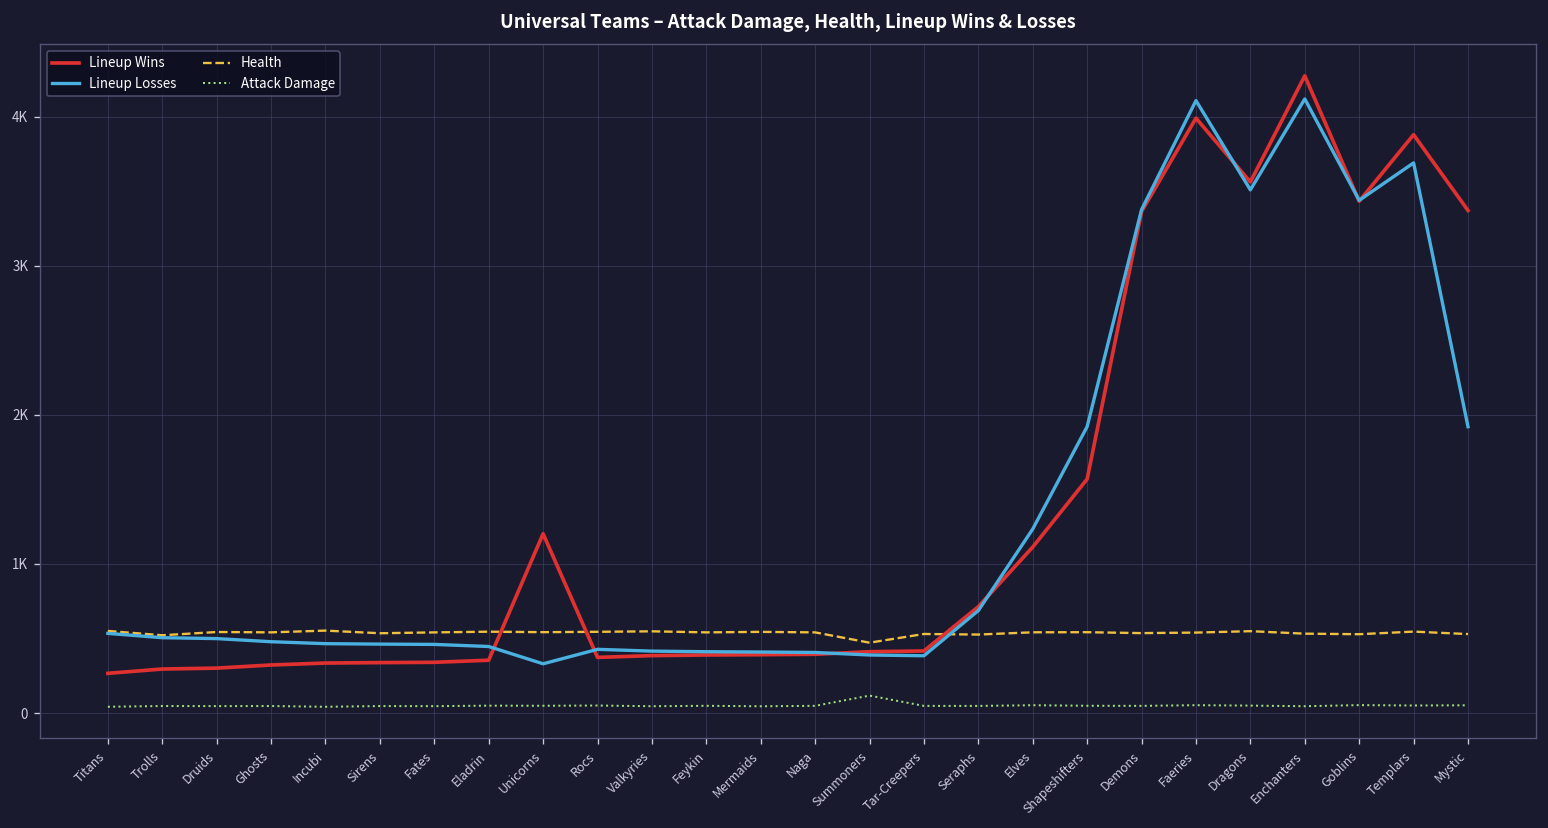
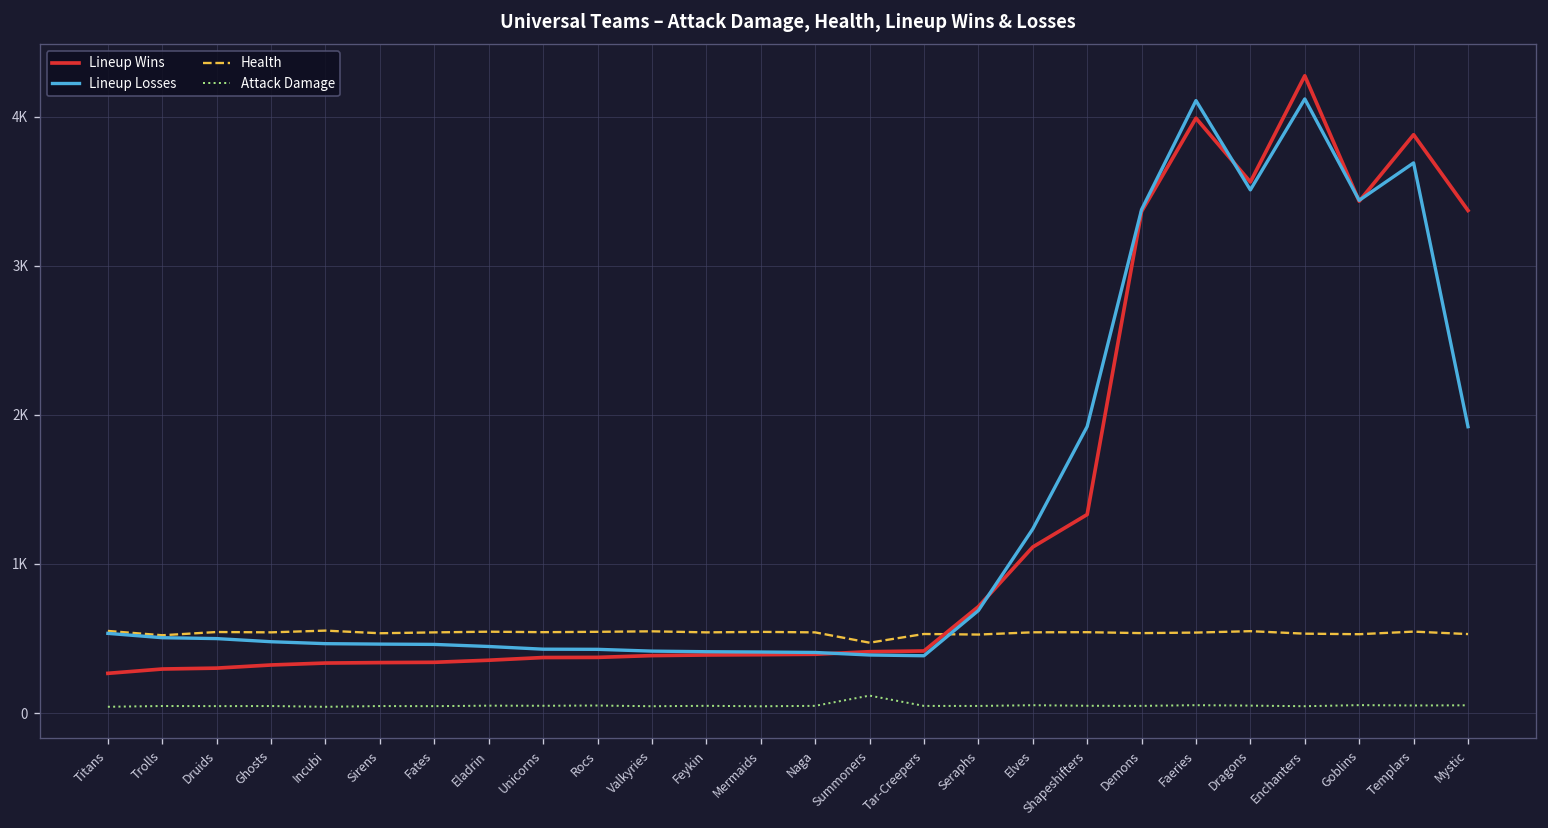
  {
    "Lineup Wins": {
      "Titans": 270,
      "Trolls": 300,
      "Druids": 300,
      "Ghosts": 320,
      "Incubi": 340,
      "Sirens": 340,
      "Fates": 340,
      "Eladrin": 350,
-     "Unicorns": 1200,
+     "Unicorns": 370,
      "Rocs": 370,
      "Valkyries": 390,
      "Feykin": 390,
      "Summoners": 410,
      "Tar-Creepers": 420,
      "Seraphs": 710,
      "Elves": 1110,
-     "Shapeshifters": 1570,
+     "Shapeshifters": 1330,
      "Faeries": 3990,
      "Dragons": 3560,
      "Enchanters": 4270,
      "Templars": 3880,
      "Mystic": 3370
    },
    "Lineup Losses": {
      "Druids": 500,
      "Ghosts": 480,
      "Incubi": 470,
      "Sirens": 460,
      "Fates": 460,
      "Eladrin": 450,
-     "Unicorns": 330,
+     "Unicorns": 430,
      "Rocs": 430,
      "Valkyries": 420,
      "Feykin": 410,
      "Summoners": 390,
      "Tar-Creepers": 380,
      "Seraphs": 690,
      "Elves": 1230,
      "Shapeshifters": 1920,
      "Faeries": 4110,
      "Dragons": 3510,
      "Enchanters": 4120,
      "Templars": 3690,
      "Mystic": 1920
    },
    "Health": {
      "Druids": 540,
      "Ghosts": 540,
      "Incubi": 550,
      "Sirens": 530,
      "Fates": 540,
      "Eladrin": 550,
      "Unicorns": 540,
      "Rocs": 540,
      "Valkyries": 550,
      "Feykin": 540,
      "Mermaids": 540,
      "Naga": 540,
      "Summoners": 470,
      "Tar-Creepers": 530,
      "Seraphs": 530,
      "Elves": 540,
      "Shapeshifters": 540,
      "Demons": 540,
      "Faeries": 540,
      "Dragons": 550,
      "Enchanters": 530,
      "Goblins": 530,
      "Templars": 550,
      "Mystic": 530
    },
    "Attack Damage": {
      "Titans": 40,
      "Trolls": 50,
      "Druids": 50,
      "Ghosts": 50,
      "Incubi": 40,
      "Sirens": 50,
      "Fates": 50,
      "Eladrin": 50,
      "Unicorns": 50,
      "Rocs": 50,
      "Valkyries": 50,
      "Feykin": 50,
      "Mermaids": 50,
      "Naga": 50,
      "Summoners": 120,
      "Tar-Creepers": 50,
      "Seraphs": 50,
      "Elves": 50,
      "Shapeshifters": 50,
      "Demons": 50,
      "Faeries": 50,
      "Dragons": 50,
      "Enchanters": 50,
      "Goblins": 50,
      "Templars": 50,
      "Mystic": 50
    }
  }
